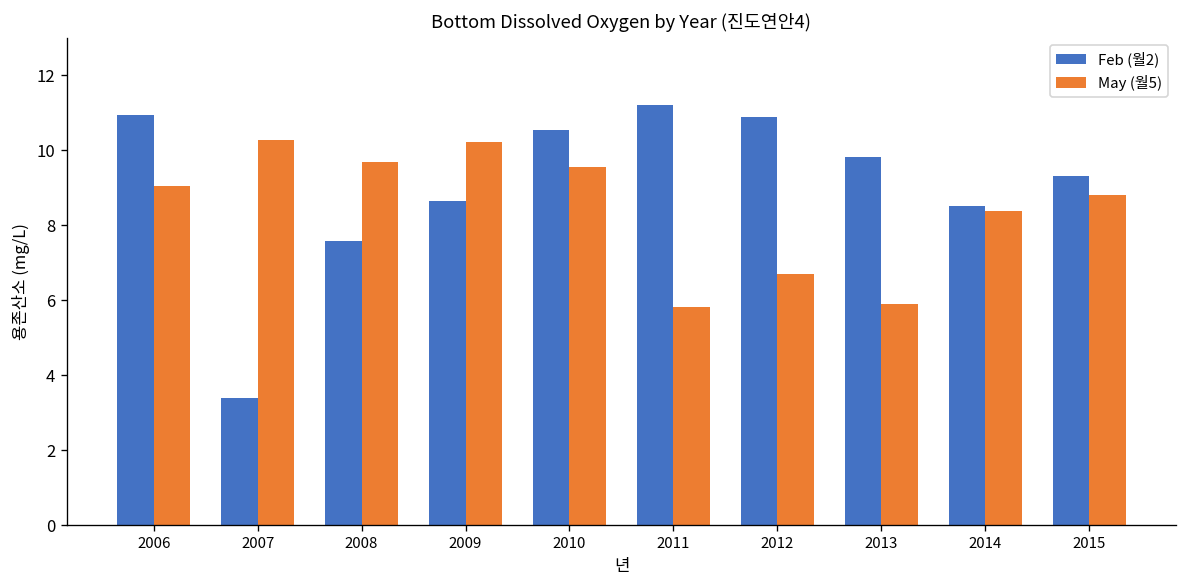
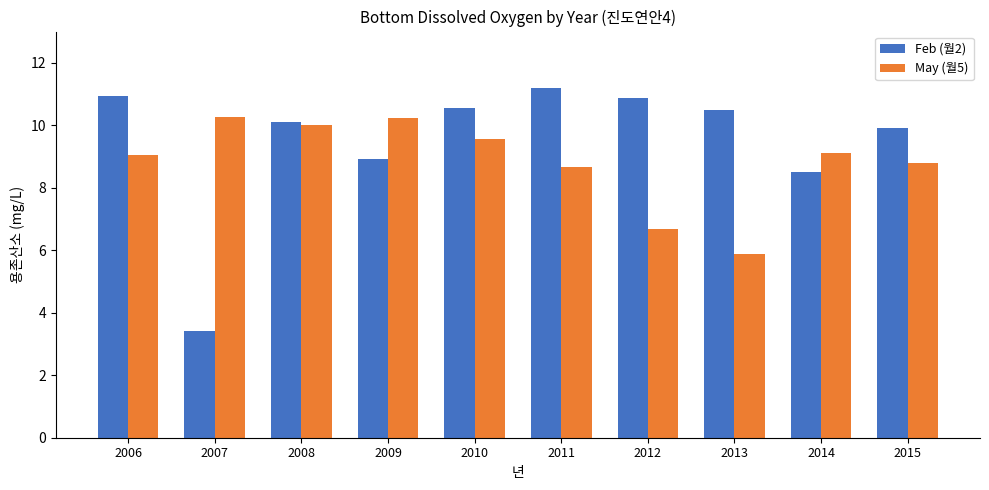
  {
    "Feb (월2)": {
      "2006": 10.9,
      "2007": 3.4,
-     "2008": 7.6,
-     "2009": 8.6,
+     "2008": 10.1,
+     "2009": 8.9,
      "2010": 10.6,
      "2011": 11.2,
      "2012": 10.9,
-     "2013": 9.8,
+     "2013": 10.5,
      "2014": 8.5,
-     "2015": 9.3
+     "2015": 9.9
    },
    "May (월5)": {
      "2006": 9.0,
      "2007": 10.3,
-     "2008": 9.7,
+     "2008": 10.0,
      "2009": 10.2,
      "2010": 9.6,
-     "2011": 5.8,
+     "2011": 8.7,
      "2012": 6.7,
      "2013": 5.9,
-     "2014": 8.4,
+     "2014": 9.1,
      "2015": 8.8
    }
  }
